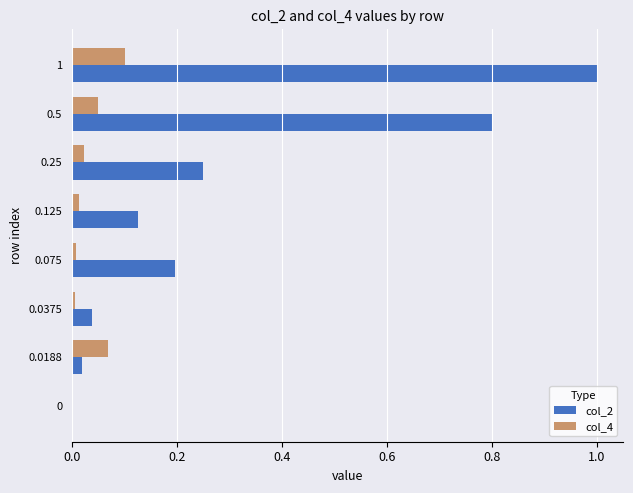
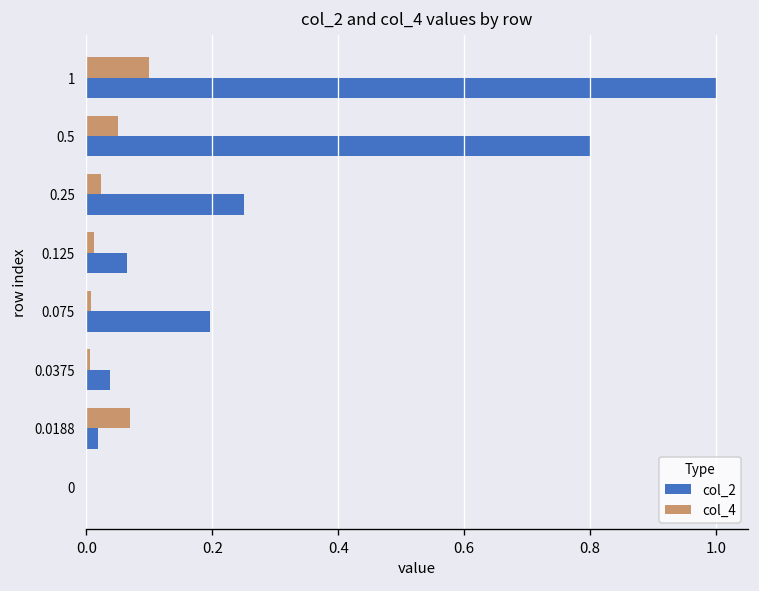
  {
    "col_2": {
      "1": 1.00,
      "0.5": 0.80,
      "0.25": 0.25,
-     "0.125": 0.13,
+     "0.125": 0.06,
      "0.075": 0.20,
      "0.0375": 0.04,
      "0.0188": 0.02,
      "0": 0.00
    },
    "col_4": {
      "1": 0.10,
      "0.5": 0.05,
      "0.25": 0.02,
      "0.125": 0.01,
      "0.075": 0.01,
      "0.0375": 0.01,
      "0.0188": 0.07,
      "0": 0.00
    }
  }
